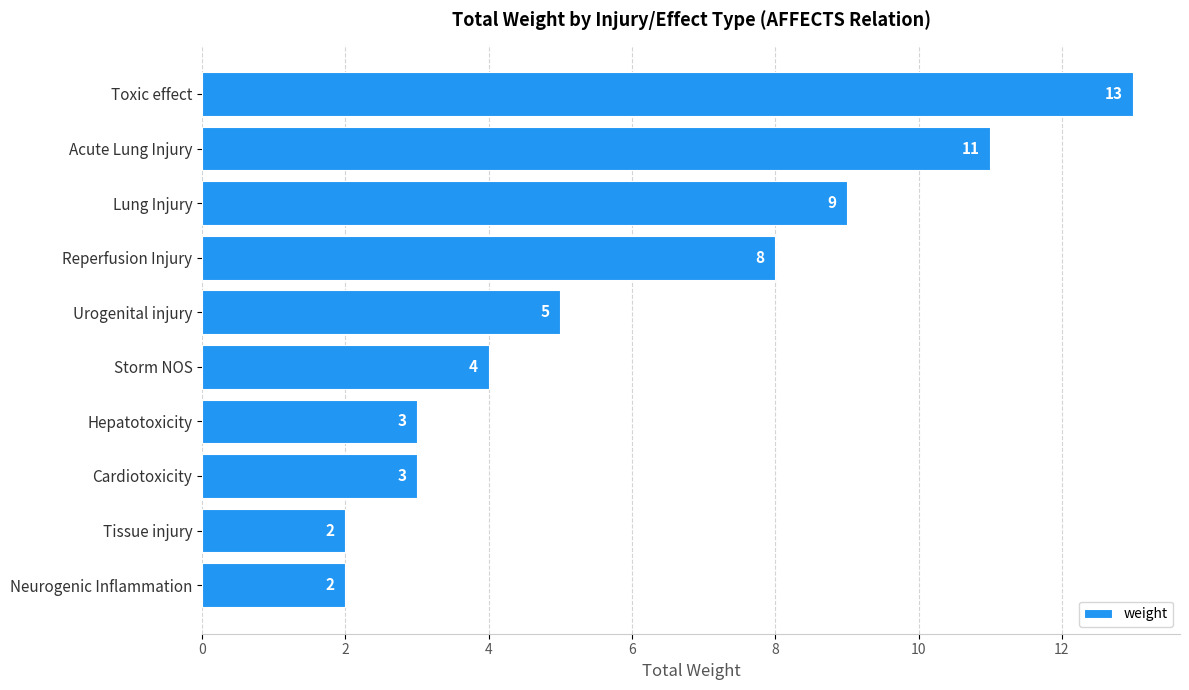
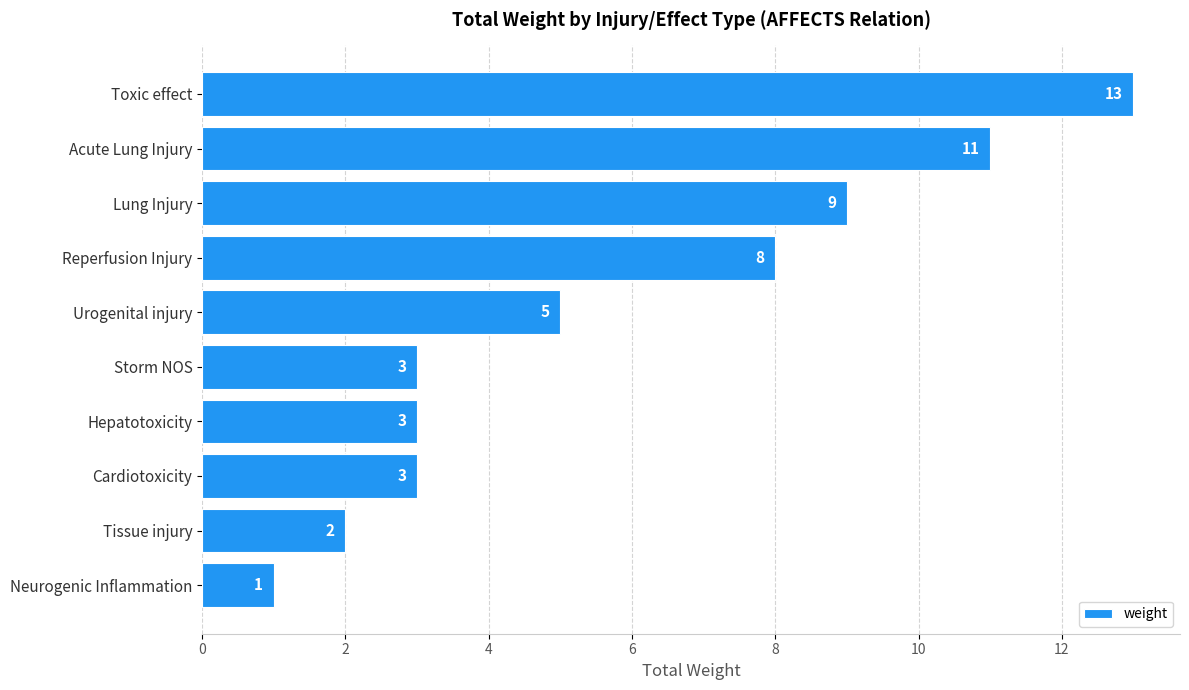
  {
    "Toxic effect": 13,
    "Acute Lung Injury": 11,
    "Lung Injury": 9,
    "Reperfusion Injury": 8,
    "Urogenital injury": 5,
-   "Storm NOS": 4,
+   "Storm NOS": 3,
    "Hepatotoxicity": 3,
    "Cardiotoxicity": 3,
    "Tissue injury": 2,
-   "Neurogenic Inflammation": 2
+   "Neurogenic Inflammation": 1
  }
